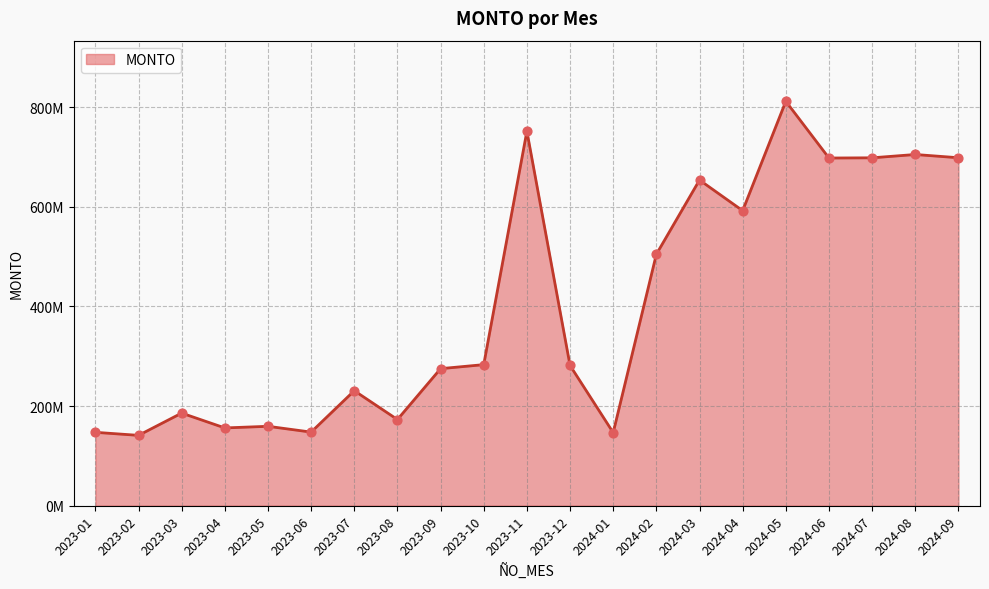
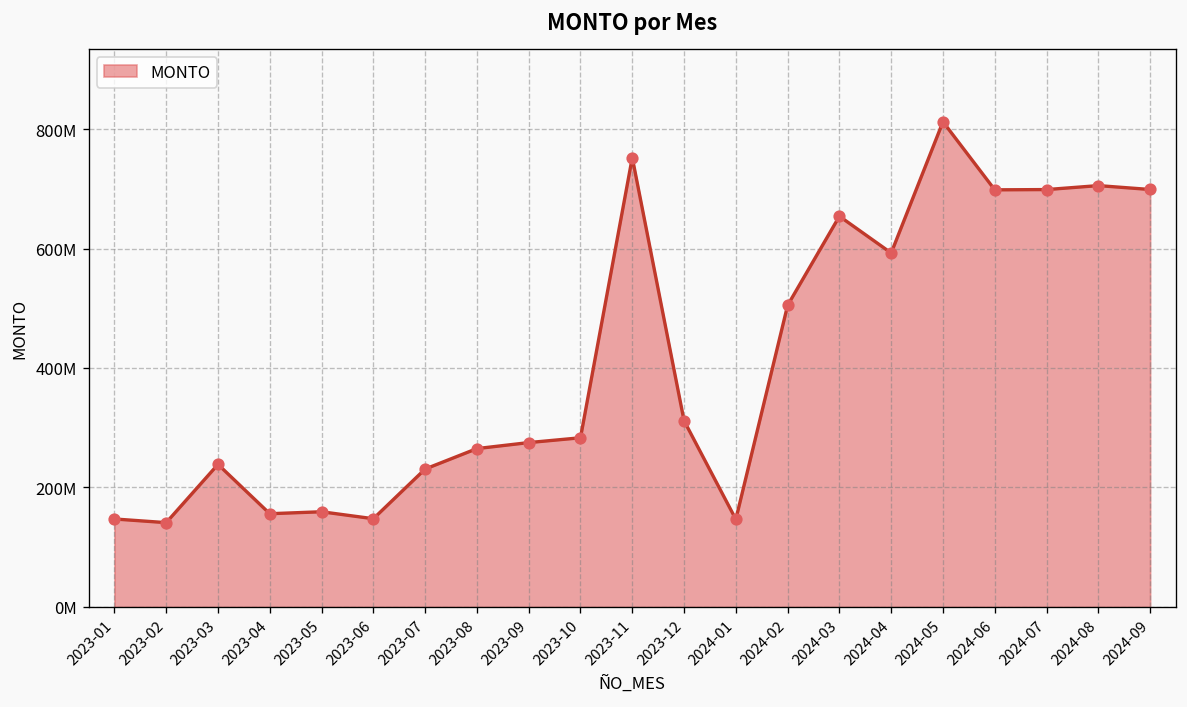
  {
    "2023-01": 150000000,
    "2023-02": 140000000,
-   "2023-03": 190000000,
+   "2023-03": 240000000,
    "2023-04": 160000000,
    "2023-05": 160000000,
    "2023-06": 150000000,
    "2023-07": 230000000,
-   "2023-08": 170000000,
+   "2023-08": 270000000,
    "2023-09": 280000000,
    "2023-10": 280000000,
    "2023-11": 750000000,
-   "2023-12": 280000000,
+   "2023-12": 310000000,
    "2024-01": 150000000,
    "2024-02": 500000000,
    "2024-03": 650000000,
    "2024-04": 590000000,
    "2024-05": 810000000,
    "2024-06": 700000000,
    "2024-07": 700000000,
    "2024-08": 710000000,
    "2024-09": 700000000
  }
